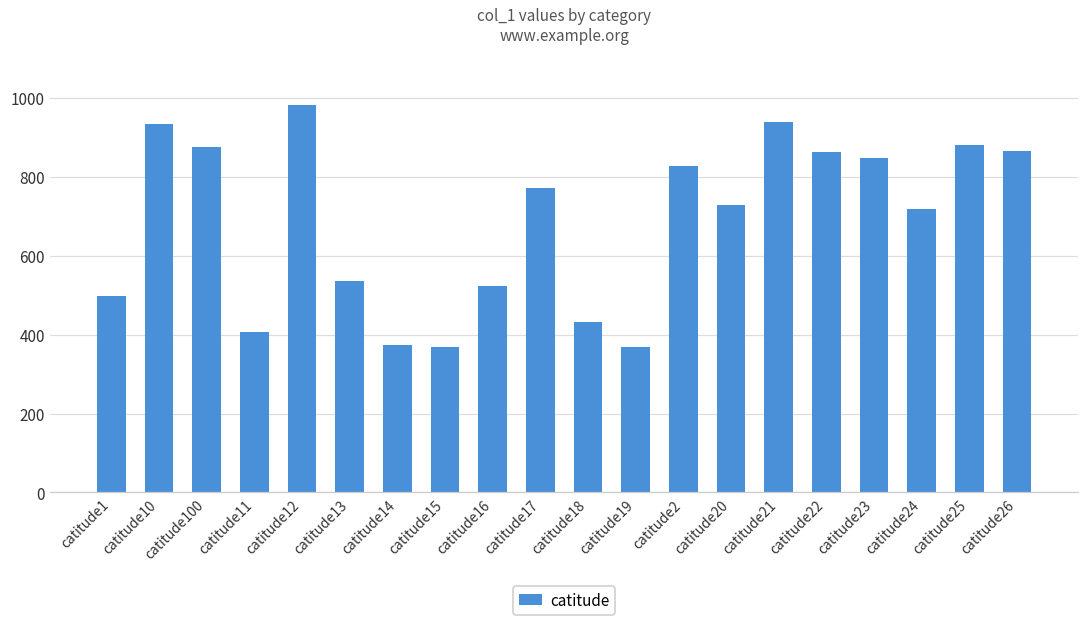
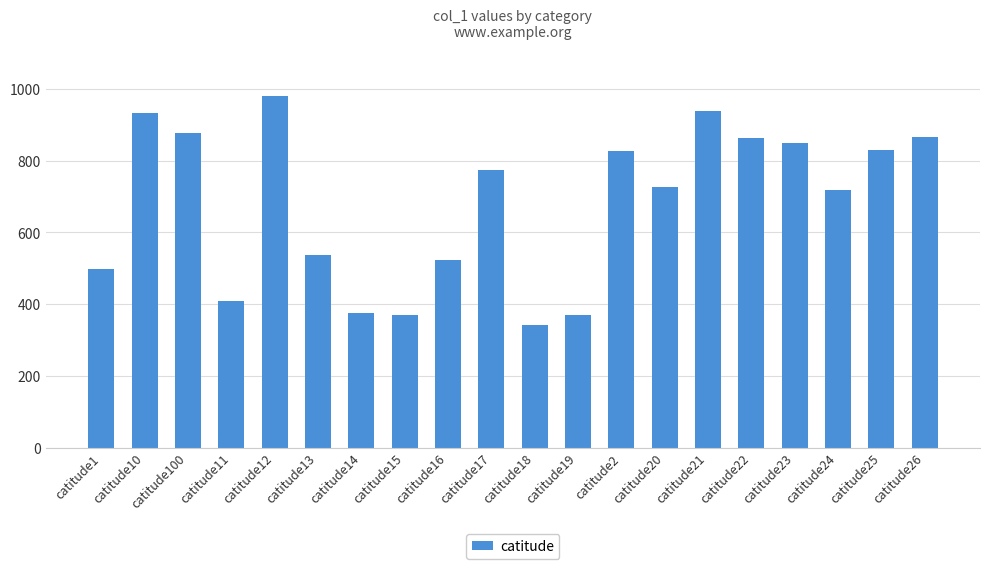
  {
    "catitude1": 500,
    "catitude10": 930,
    "catitude100": 880,
    "catitude11": 410,
    "catitude12": 980,
    "catitude13": 540,
    "catitude14": 380,
    "catitude15": 370,
    "catitude16": 520,
    "catitude17": 770,
-   "catitude18": 430,
+   "catitude18": 340,
    "catitude19": 370,
    "catitude2": 830,
    "catitude20": 730,
    "catitude21": 940,
    "catitude22": 860,
    "catitude23": 850,
    "catitude24": 720,
-   "catitude25": 880,
+   "catitude25": 830,
    "catitude26": 870
  }
